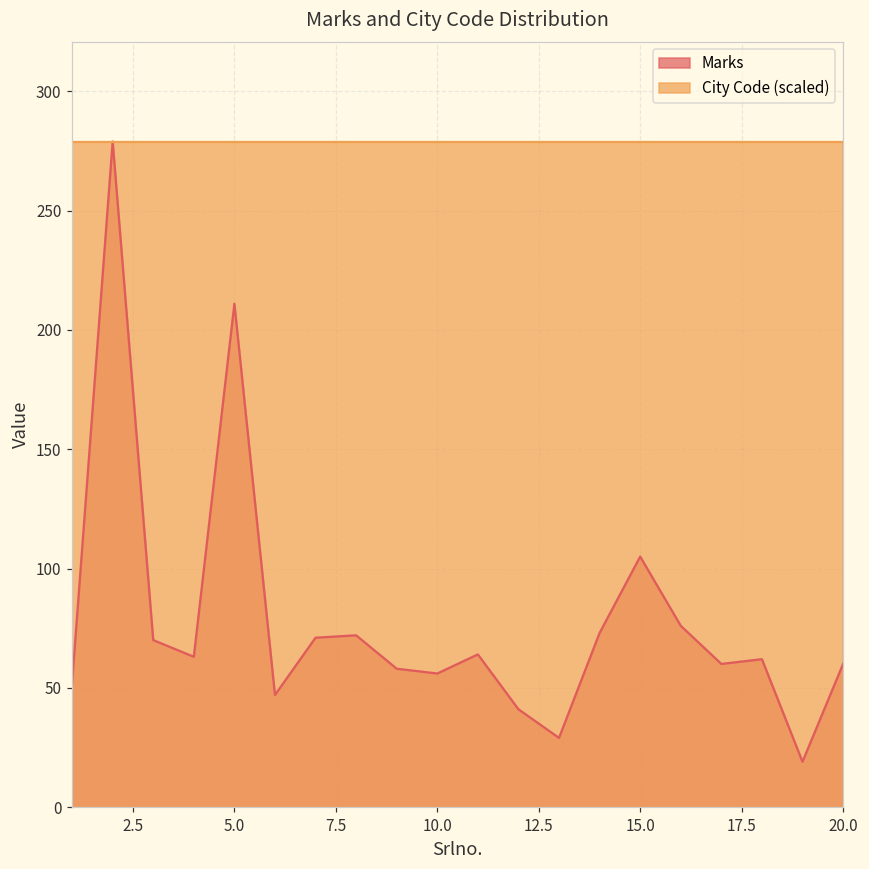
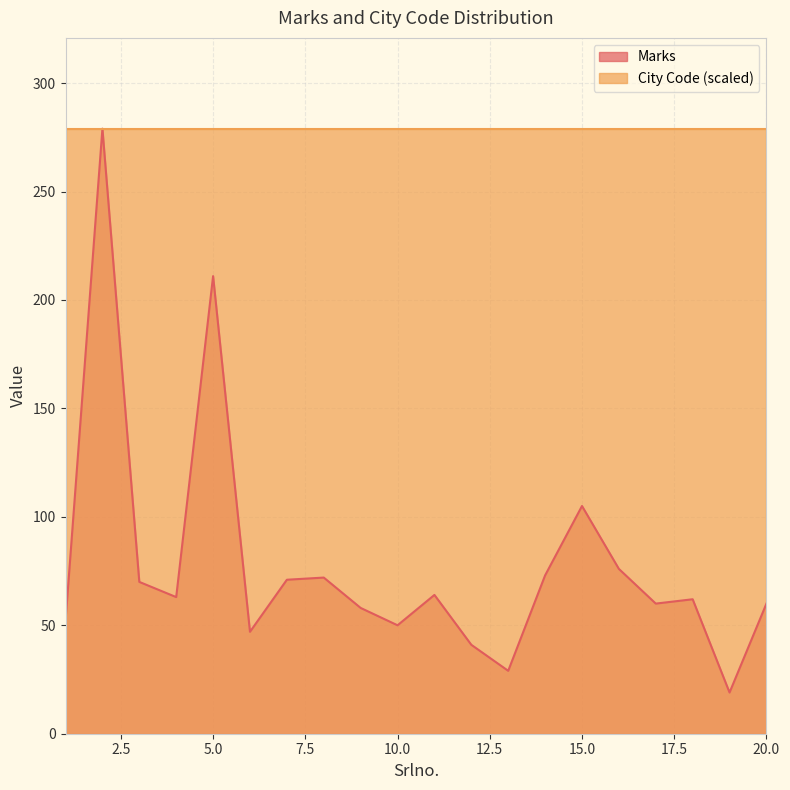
  {
    "Marks": {
      "5.0": 211,
-     "10.0": 56,
+     "10.0": 50,
      "15.0": 105,
      "20.0": 60
    },
    "City Code (scaled)": {
      "5.0": 279,
      "10.0": 279,
      "15.0": 279,
      "20.0": 279
    }
  }
